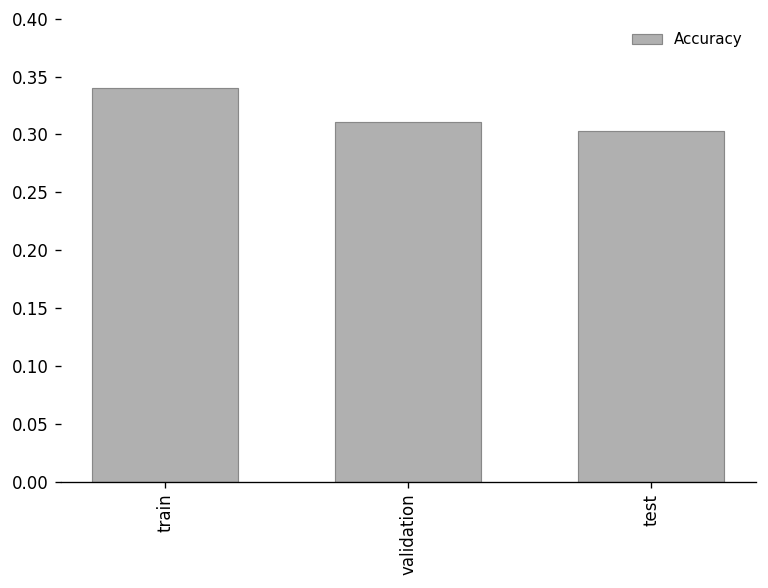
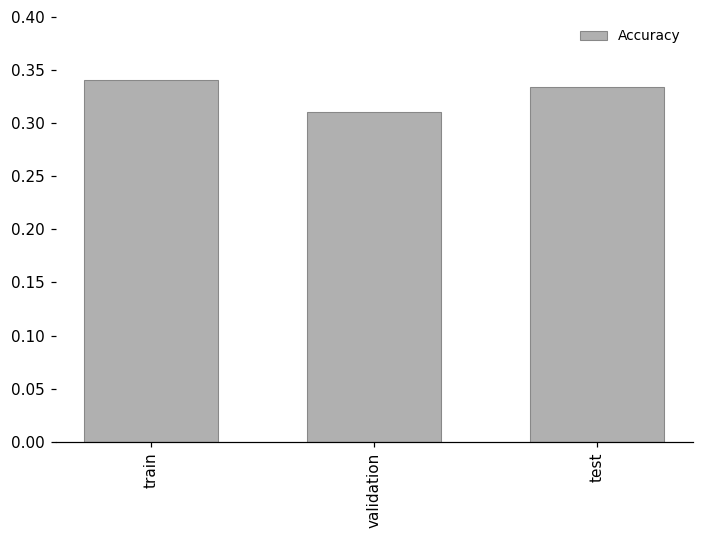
  {
    "train": 0.34,
    "validation": 0.31,
-   "test": 0.30
+   "test": 0.33
  }
